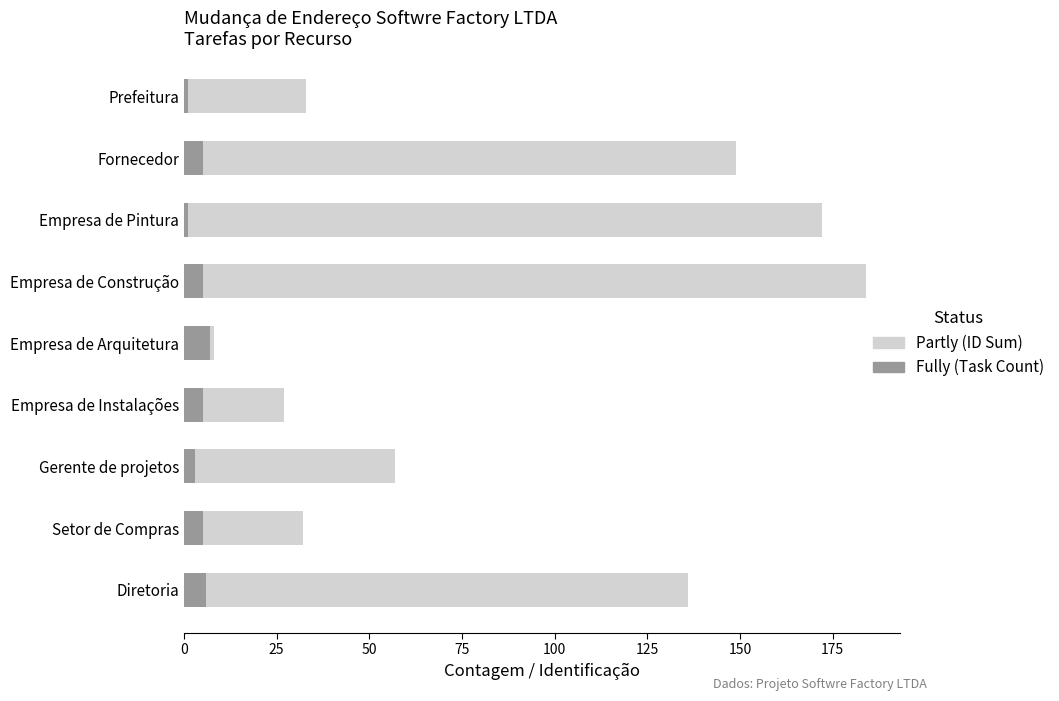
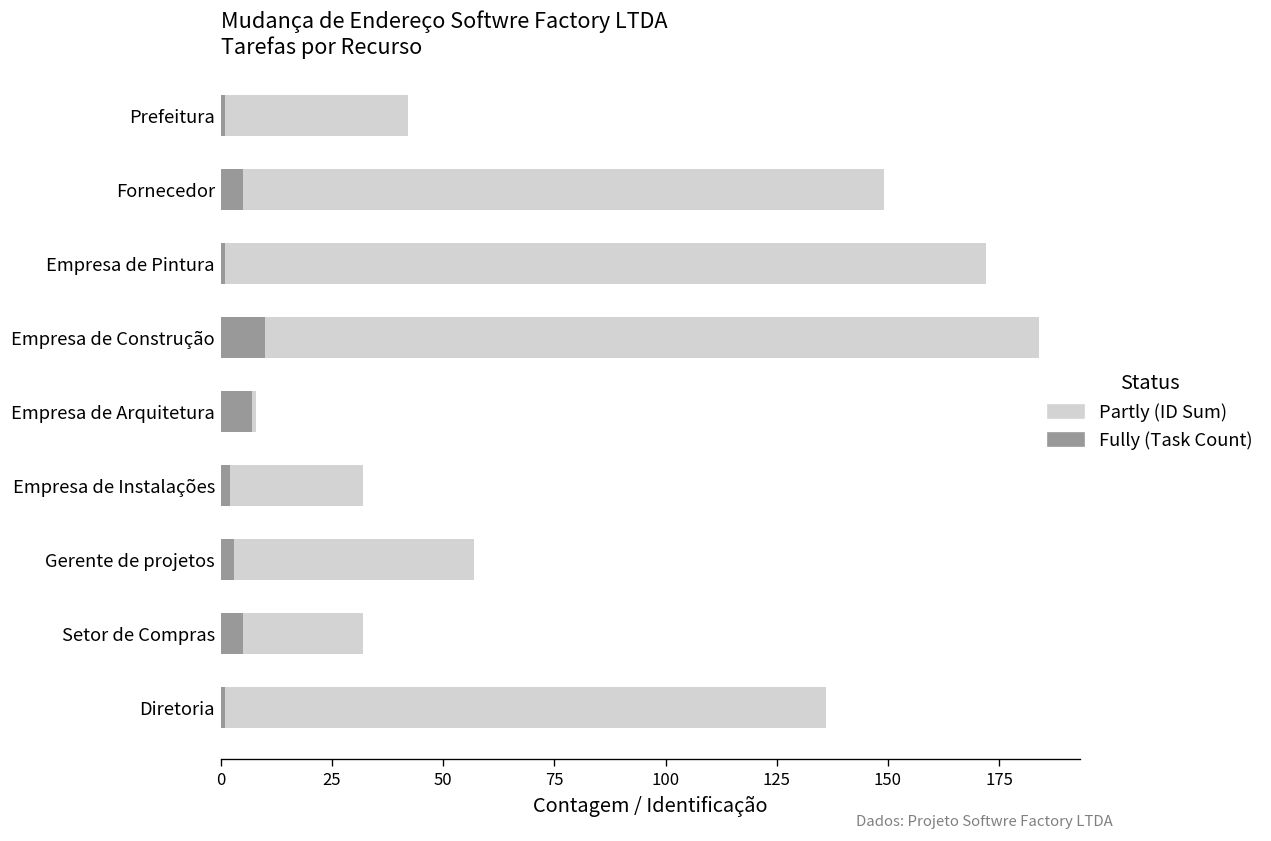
  {
    "Partly (ID Sum)": {
-     "Prefeitura": 33,
+     "Prefeitura": 42,
      "Fornecedor": 149,
      "Empresa de Pintura": 172,
      "Empresa de Construção": 184,
      "Empresa de Arquitetura": 8,
-     "Empresa de Instalações": 27,
+     "Empresa de Instalações": 32,
      "Gerente de projetos": 57,
      "Setor de Compras": 32,
      "Diretoria": 136
    },
    "Fully (Task Count)": {
-     "Empresa de Construção": 5,
-     "Empresa de Instalações": 5,
-     "Diretoria": 6
+     "Empresa de Construção": 10,
+     "Empresa de Instalações": 2,
+     "Diretoria": 1
    }
  }
